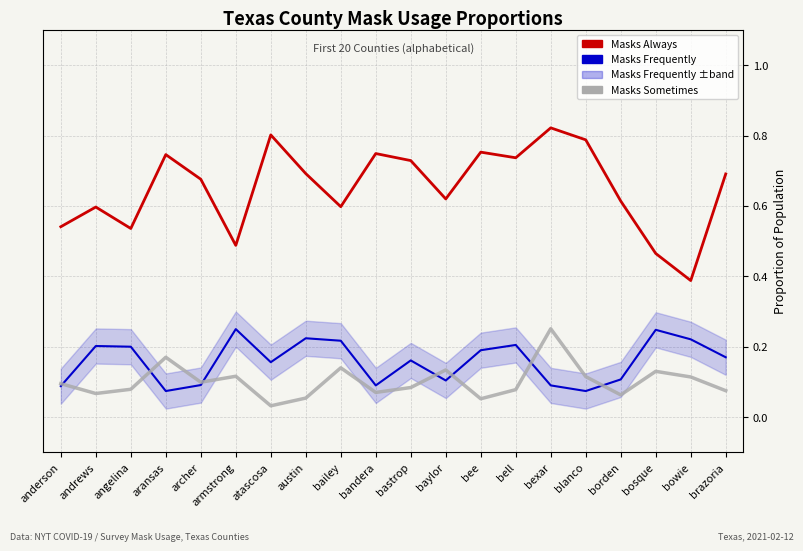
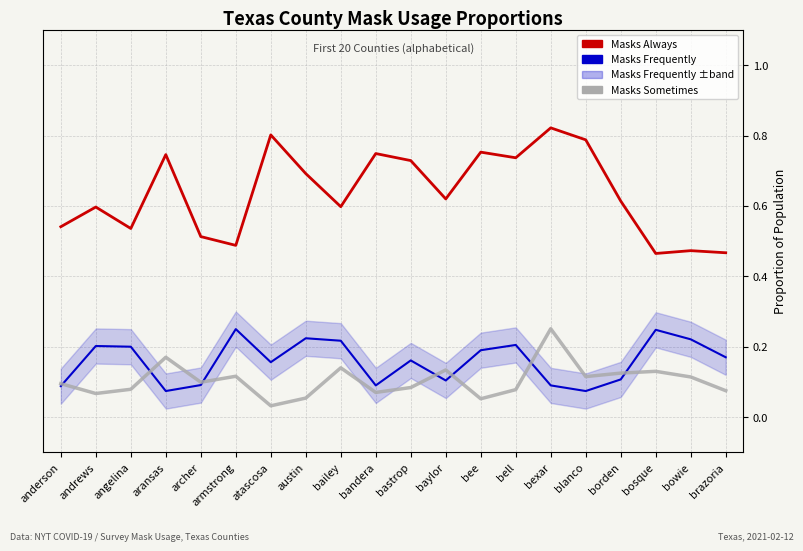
  {
    "Masks Always": {
      "anderson": 0.54,
      "andrews": 0.60,
      "angelina": 0.54,
      "aransas": 0.75,
-     "archer": 0.68,
+     "archer": 0.51,
      "armstrong": 0.49,
      "atascosa": 0.80,
      "austin": 0.69,
      "bailey": 0.60,
      "bandera": 0.75,
      "bastrop": 0.73,
      "baylor": 0.62,
      "bee": 0.75,
      "bell": 0.74,
      "bexar": 0.82,
      "blanco": 0.79,
      "borden": 0.61,
      "bosque": 0.47,
-     "bowie": 0.39,
-     "brazoria": 0.69
+     "bowie": 0.47,
+     "brazoria": 0.47
    },
    "Masks Sometimes": {
      "andrews": 0.07,
      "angelina": 0.08,
      "aransas": 0.17,
      "archer": 0.10,
      "armstrong": 0.12,
      "atascosa": 0.03,
      "austin": 0.05,
      "bailey": 0.14,
      "bandera": 0.07,
      "bastrop": 0.08,
      "baylor": 0.13,
      "bee": 0.05,
      "bell": 0.08,
      "bexar": 0.25,
      "blanco": 0.12,
-     "borden": 0.06,
+     "borden": 0.13,
      "bosque": 0.13,
      "bowie": 0.11,
      "brazoria": 0.08
    }
  }
